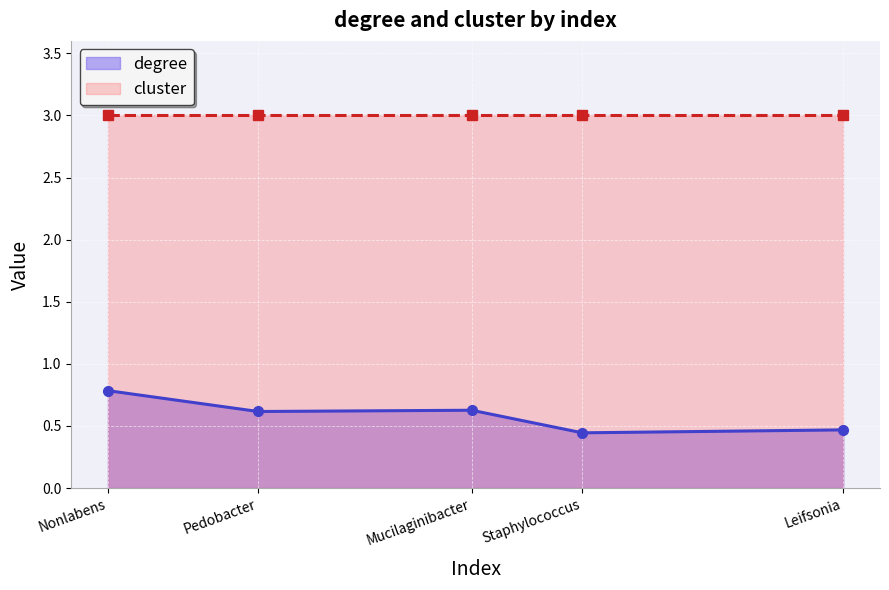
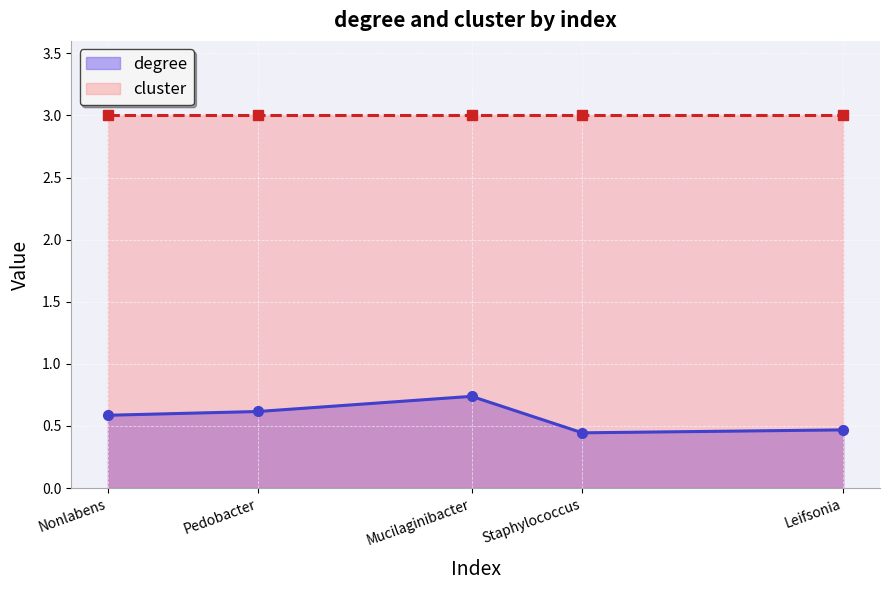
  {
    "degree": {
-     "Nonlabens": 0.78,
+     "Nonlabens": 0.59,
      "Pedobacter": 0.62,
-     "Mucilaginibacter": 0.63,
+     "Mucilaginibacter": 0.74,
      "Staphylococcus": 0.44,
      "Leifsonia": 0.47
    },
    "cluster": {
      "Nonlabens": 3.00,
      "Pedobacter": 3.00,
      "Mucilaginibacter": 3.00,
      "Staphylococcus": 3.00,
      "Leifsonia": 3.00
    }
  }
